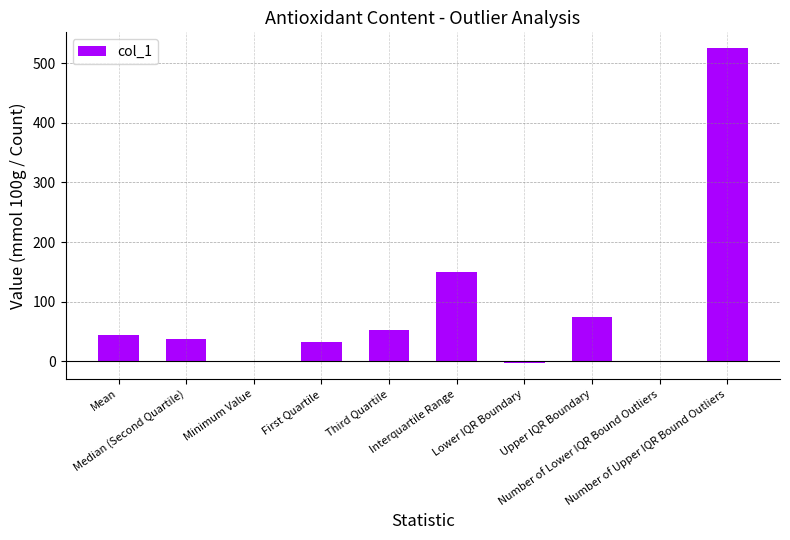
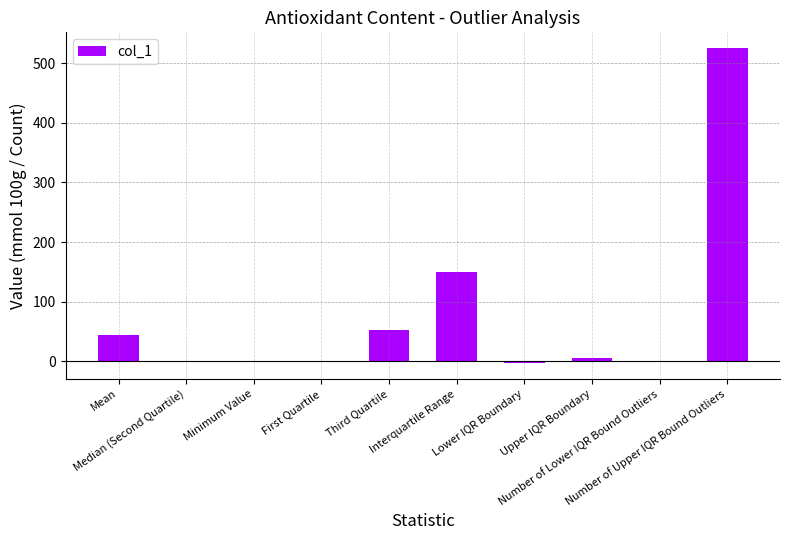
  {
    "Mean": 50,
-   "Median (Second Quartile)": 40,
+   "Median (Second Quartile)": 0,
    "Minimum Value": 0,
-   "First Quartile": 30,
+   "First Quartile": 0,
    "Third Quartile": 50,
    "Interquartile Range": 150,
-   "Upper IQR Boundary": 70,
+   "Upper IQR Boundary": 10,
    "Number of Lower IQR Bound Outliers": 0,
    "Number of Upper IQR Bound Outliers": 530
  }
